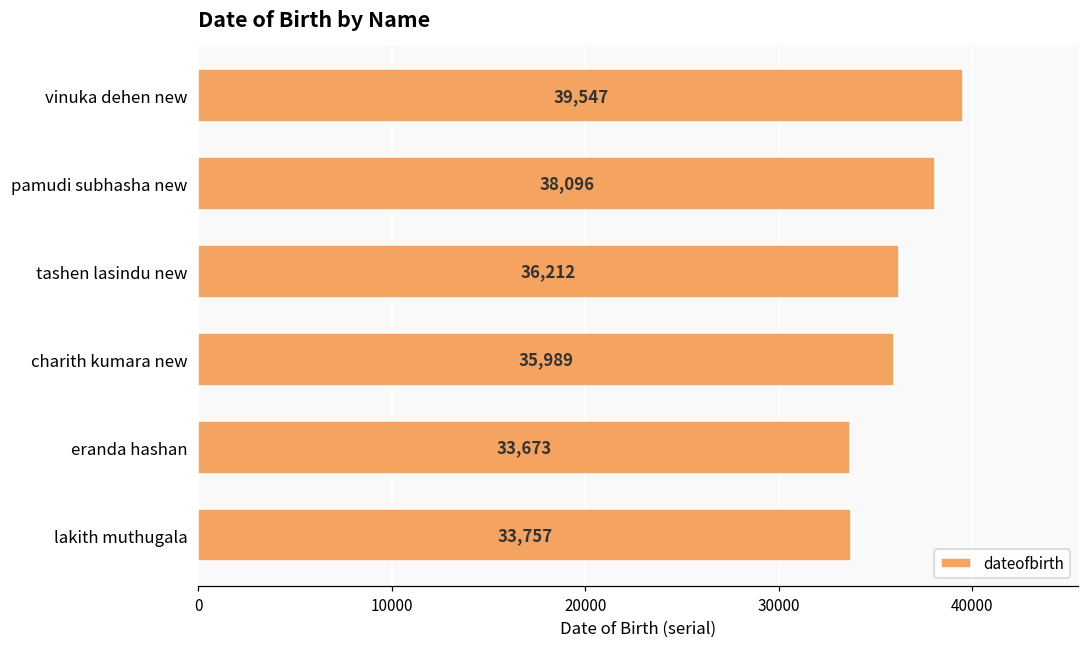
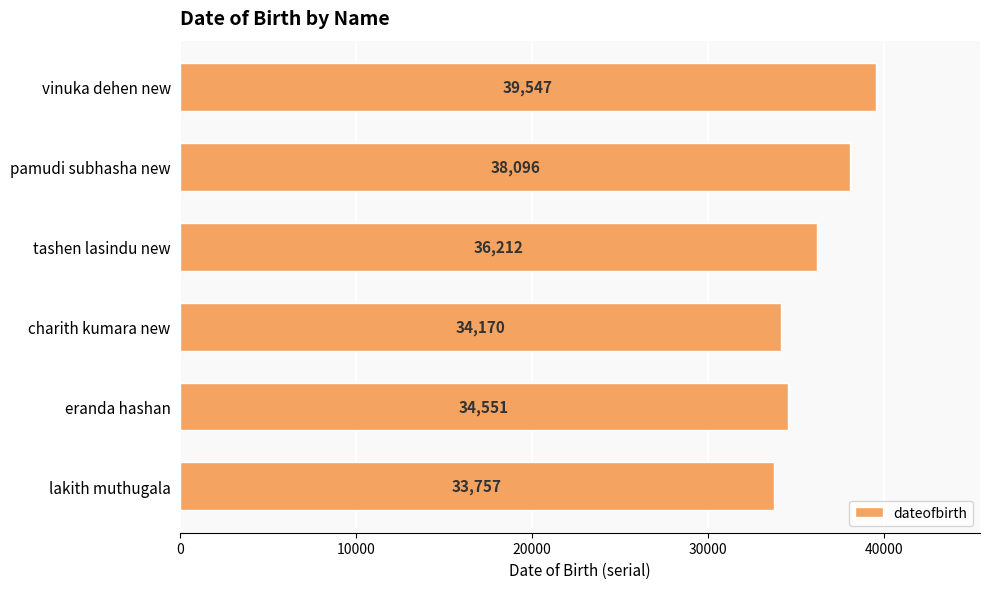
  {
    "vinuka dehen new": "39,547",
    "pamudi subhasha new": "38,096",
    "tashen lasindu new": "36,212",
-   "charith kumara new": "35,989",
-   "eranda hashan": "33,673",
+   "charith kumara new": "34,170",
+   "eranda hashan": "34,551",
    "lakith muthugala": "33,757"
  }
